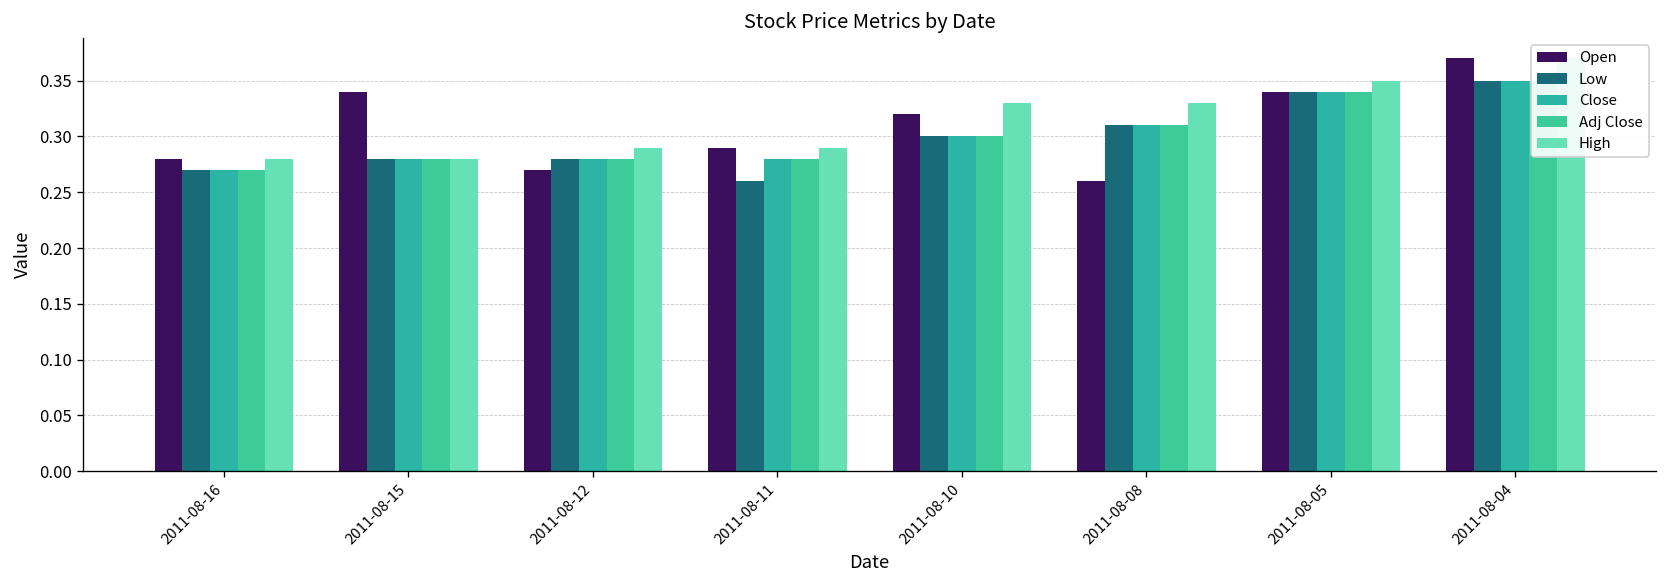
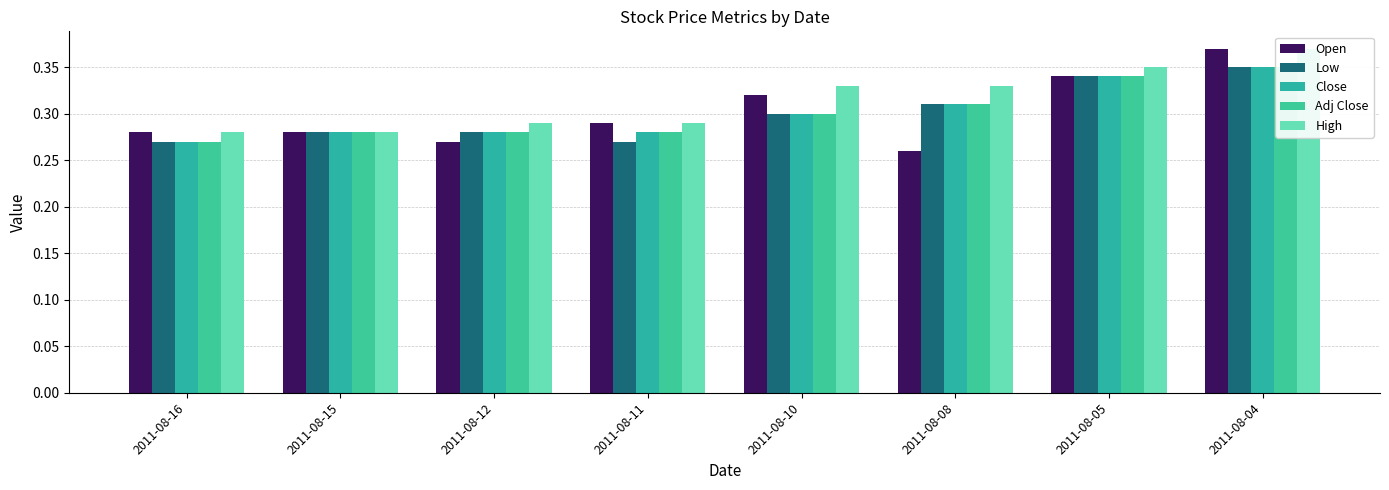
  {
    "Open": {
      "2011-08-16": 0.28,
-     "2011-08-15": 0.34,
+     "2011-08-15": 0.28,
      "2011-08-12": 0.27,
      "2011-08-11": 0.29,
      "2011-08-10": 0.32,
      "2011-08-08": 0.26,
      "2011-08-05": 0.34,
      "2011-08-04": 0.37
    },
    "Low": {
      "2011-08-16": 0.27,
      "2011-08-15": 0.28,
      "2011-08-12": 0.28,
-     "2011-08-11": 0.26,
+     "2011-08-11": 0.27,
      "2011-08-10": 0.30,
      "2011-08-08": 0.31,
      "2011-08-05": 0.34,
      "2011-08-04": 0.35
    }
  }
